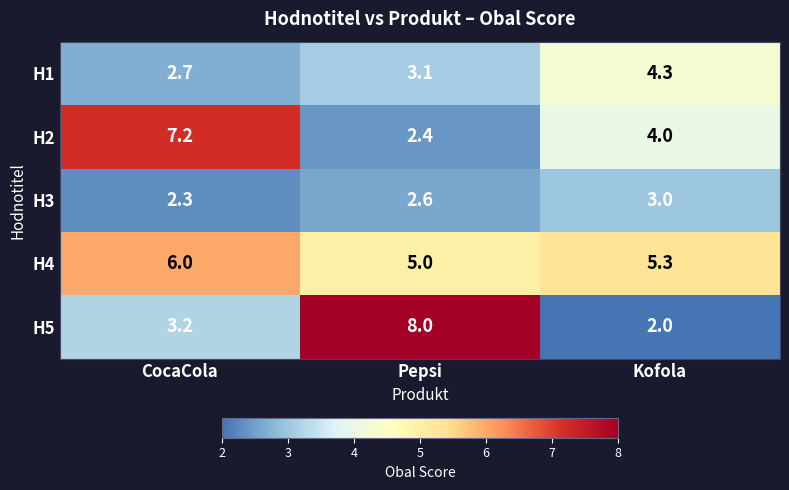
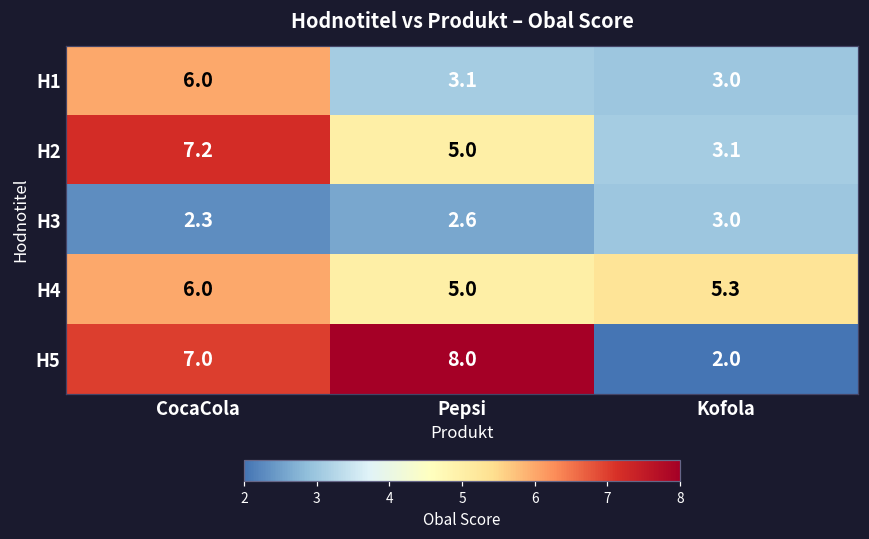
  {
    "H1": {
-     "CocaCola": 2.7,
+     "CocaCola": 6.0,
      "Pepsi": 3.1,
-     "Kofola": 4.3
+     "Kofola": 3.0
    },
    "H2": {
      "CocaCola": 7.2,
-     "Pepsi": 2.4,
-     "Kofola": 4.0
+     "Pepsi": 5.0,
+     "Kofola": 3.1
    },
    "H3": {
      "CocaCola": 2.3,
      "Pepsi": 2.6,
      "Kofola": 3.0
    },
    "H4": {
      "CocaCola": 6.0,
      "Pepsi": 5.0,
      "Kofola": 5.3
    },
    "H5": {
-     "CocaCola": 3.2,
+     "CocaCola": 7.0,
      "Pepsi": 8.0,
      "Kofola": 2.0
    }
  }
